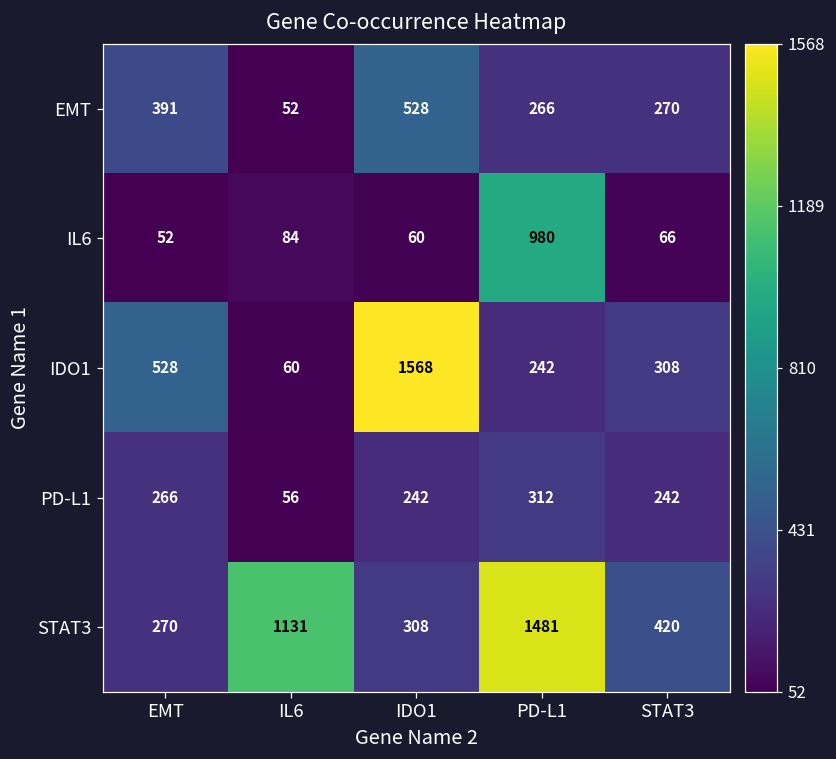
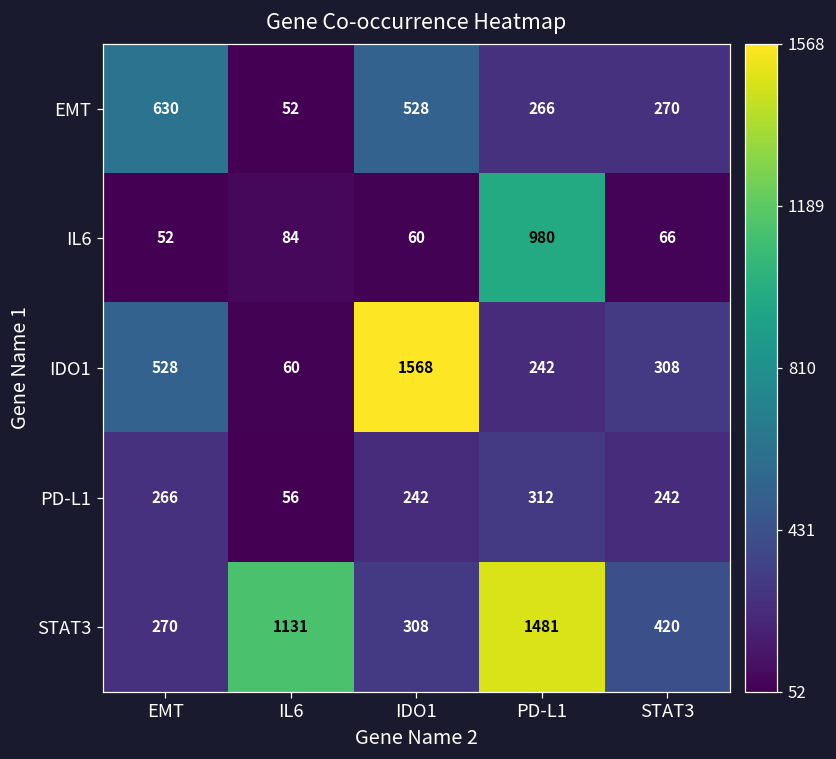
  {
    "EMT": {
-     "EMT": 391,
+     "EMT": 630,
      "IL6": 52,
      "IDO1": 528,
      "PD-L1": 266,
      "STAT3": 270
    },
    "IL6": {
      "EMT": 52,
      "IL6": 84,
      "IDO1": 60,
      "PD-L1": 980,
      "STAT3": 66
    },
    "IDO1": {
      "EMT": 528,
      "IL6": 60,
      "IDO1": 1568,
      "PD-L1": 242,
      "STAT3": 308
    },
    "PD-L1": {
      "EMT": 266,
      "IL6": 56,
      "IDO1": 242,
      "PD-L1": 312,
      "STAT3": 242
    },
    "STAT3": {
      "EMT": 270,
      "IL6": 1131,
      "IDO1": 308,
      "PD-L1": 1481,
      "STAT3": 420
    }
  }
